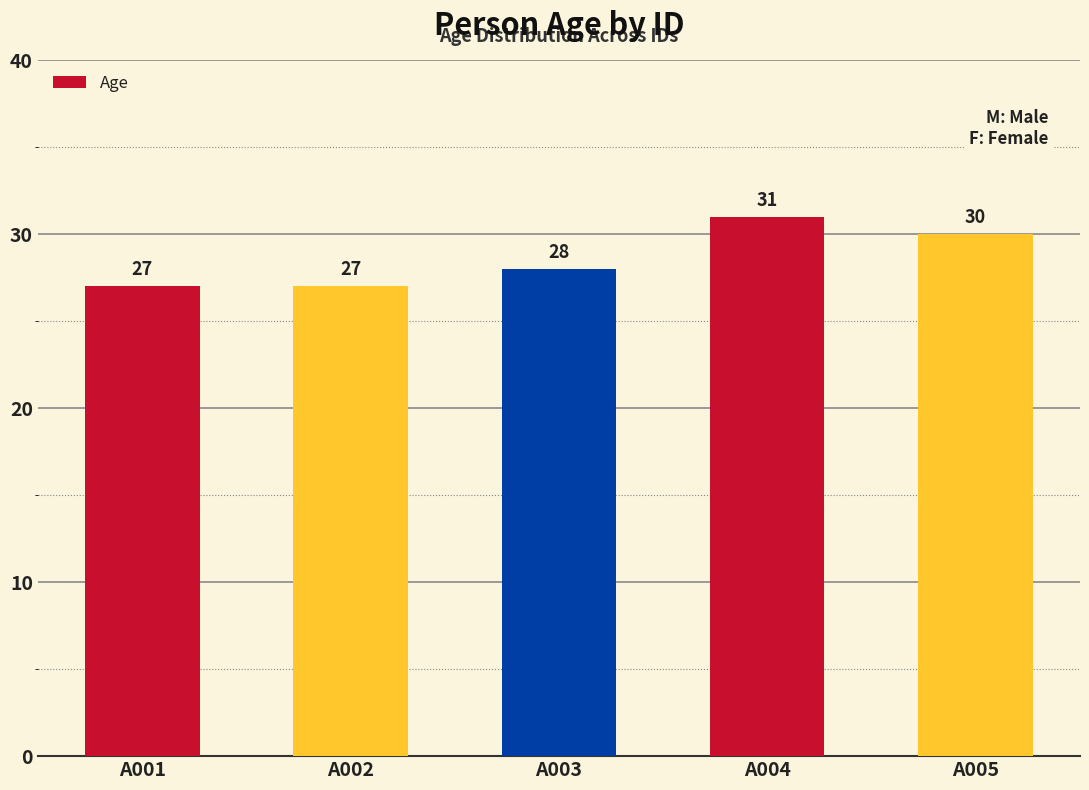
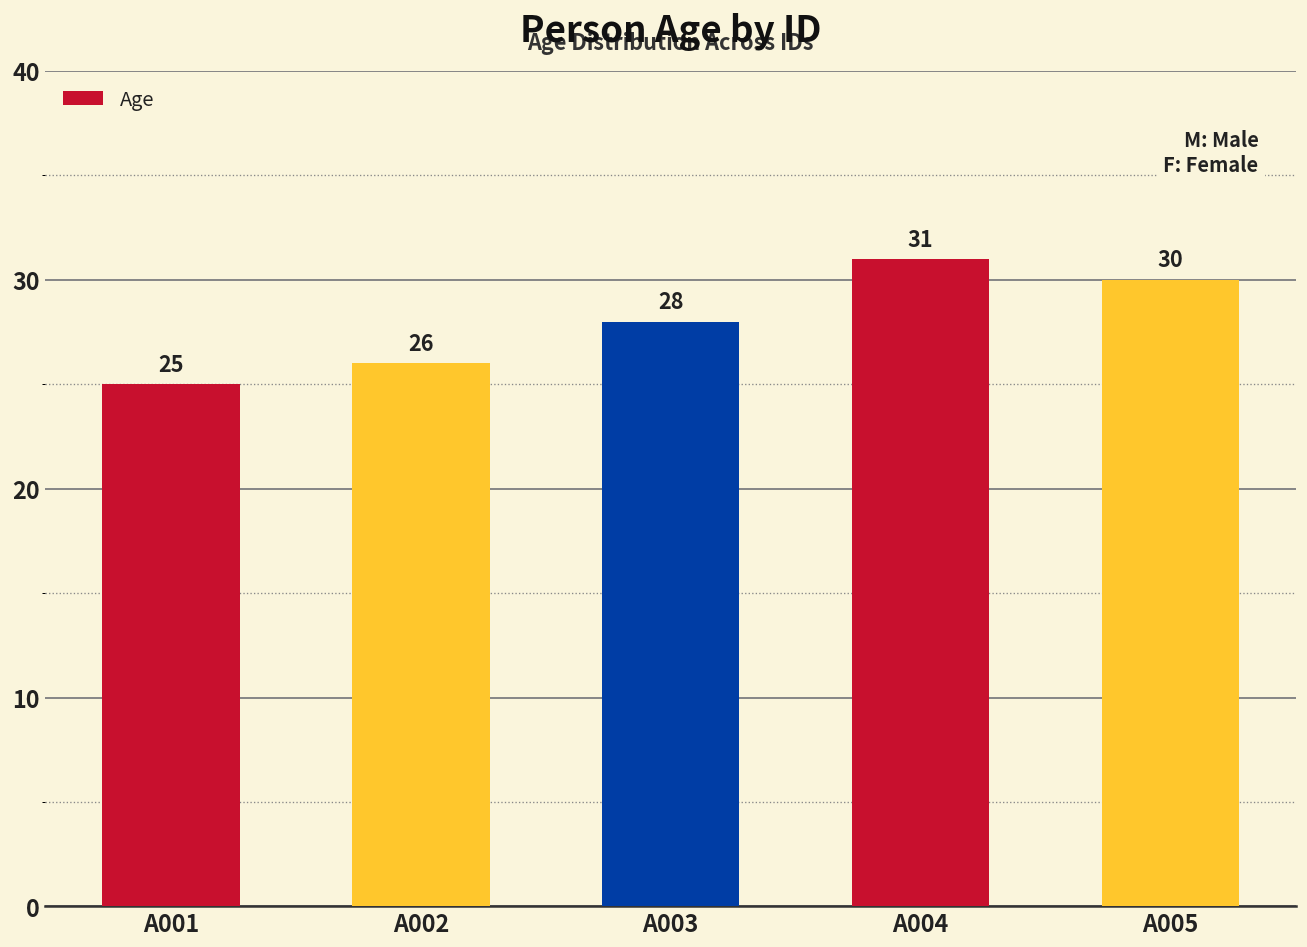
  {
-   "A001": 27,
-   "A002": 27,
+   "A001": 25,
+   "A002": 26,
    "A003": 28,
    "A004": 31,
    "A005": 30
  }
